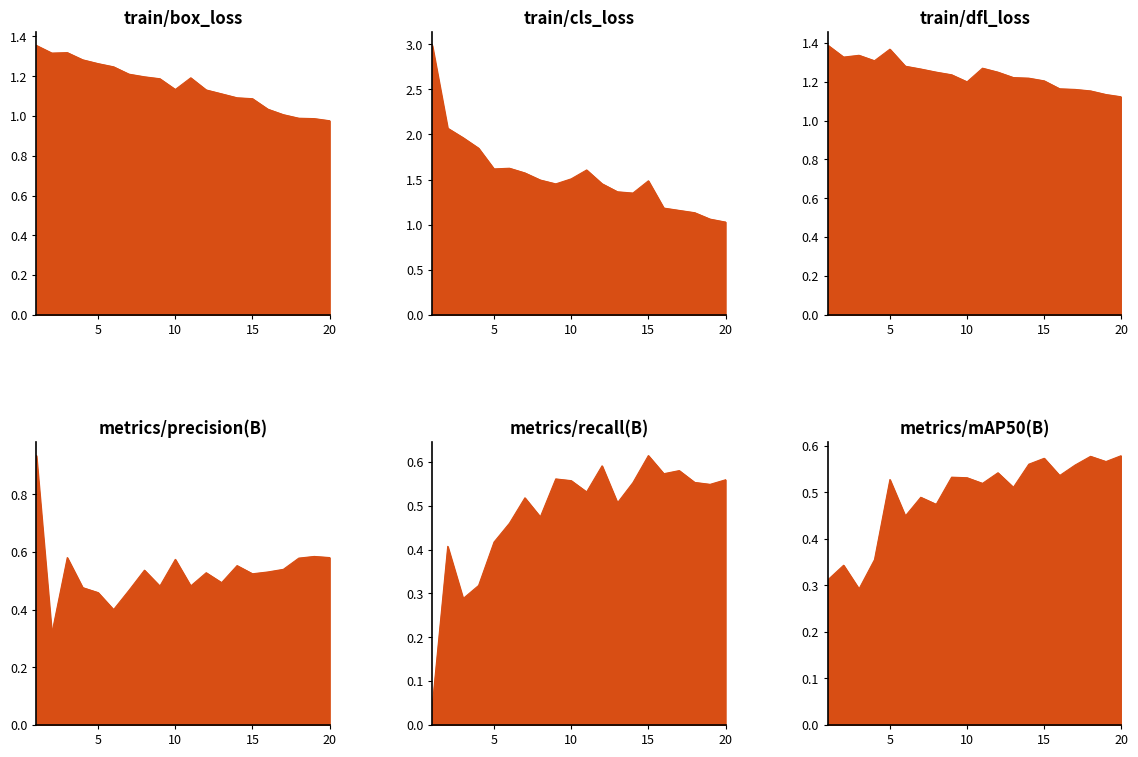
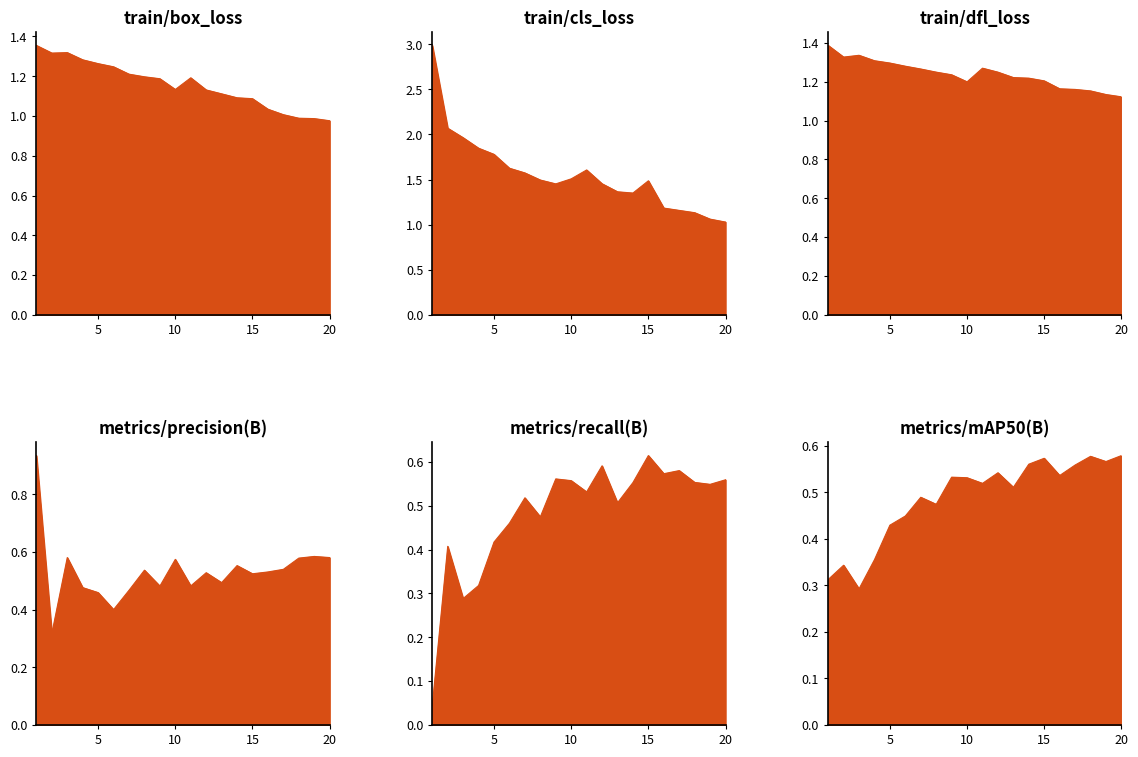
  {
    "train/box_loss": {
      "5": 1.26,
      "10": 1.13,
      "15": 1.09,
      "20": 0.98
    },
    "train/cls_loss": {
-     "5": 1.6,
+     "5": 1.8,
      "10": 1.5,
      "15": 1.5,
      "20": 1.0
    },
    "train/dfl_loss": {
-     "5": 1.37,
+     "5": 1.30,
      "10": 1.20,
      "15": 1.20,
      "20": 1.12
    },
    "metrics/precision(B)": {
      "5": 0.46,
      "10": 0.57,
      "15": 0.52,
      "20": 0.58
    },
    "metrics/recall(B)": {
      "5": 0.42,
      "10": 0.56,
      "15": 0.61,
      "20": 0.56
    },
    "metrics/mAP50(B)": {
-     "5": 0.53,
+     "5": 0.43,
      "10": 0.53,
      "15": 0.57,
      "20": 0.58
    }
  }
